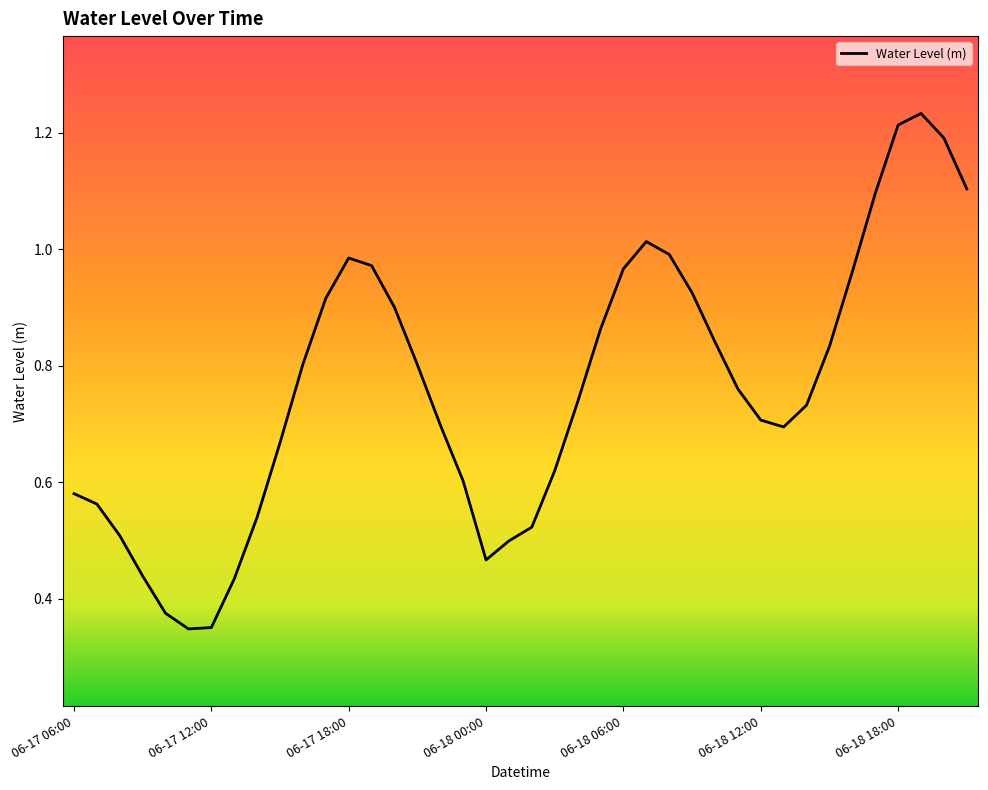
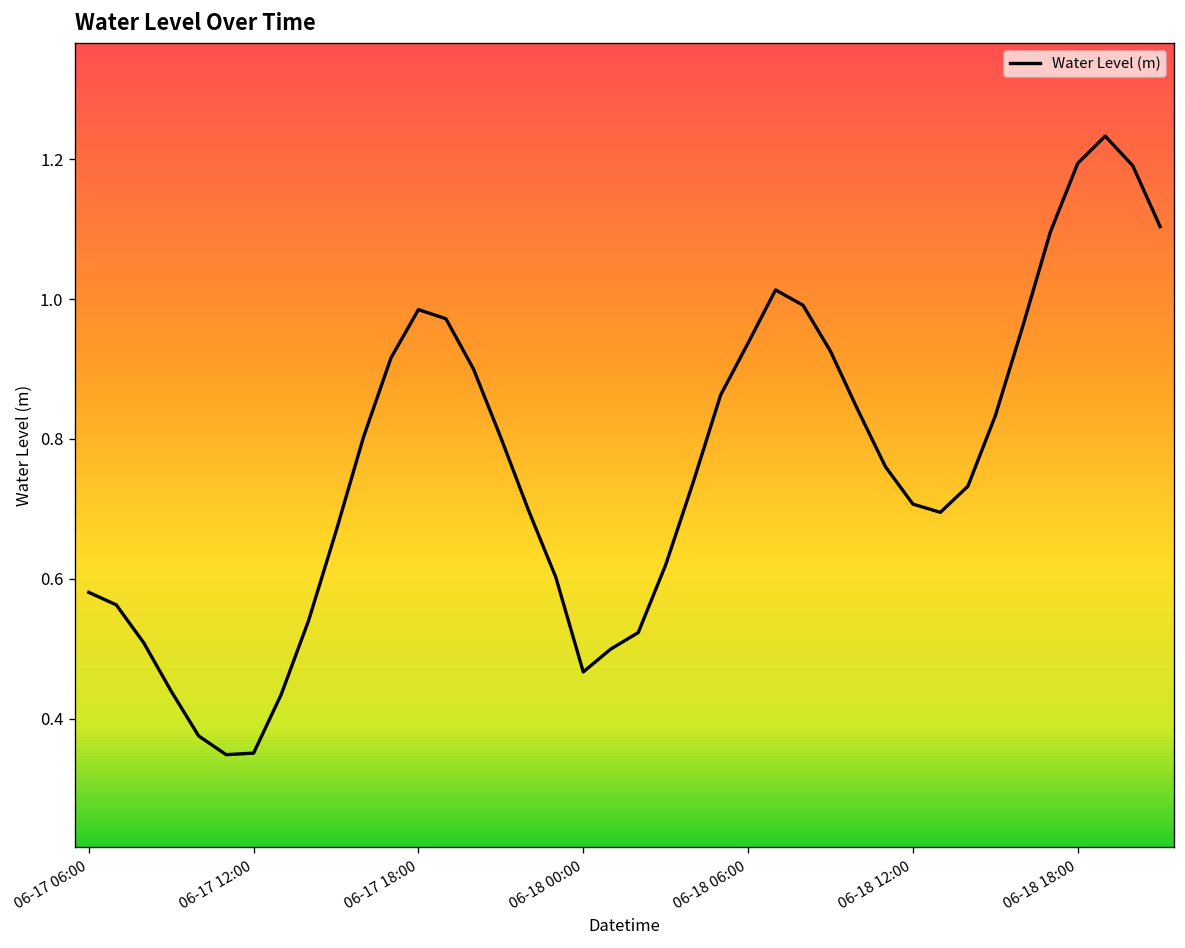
  {
    "06-17 06:00": 0.58,
    "06-17 12:00": 0.35,
    "06-17 18:00": 0.98,
    "06-18 00:00": 0.47,
-   "06-18 06:00": 0.97,
+   "06-18 06:00": 0.94,
    "06-18 12:00": 0.71,
-   "06-18 18:00": 1.21
+   "06-18 18:00": 1.19
  }
